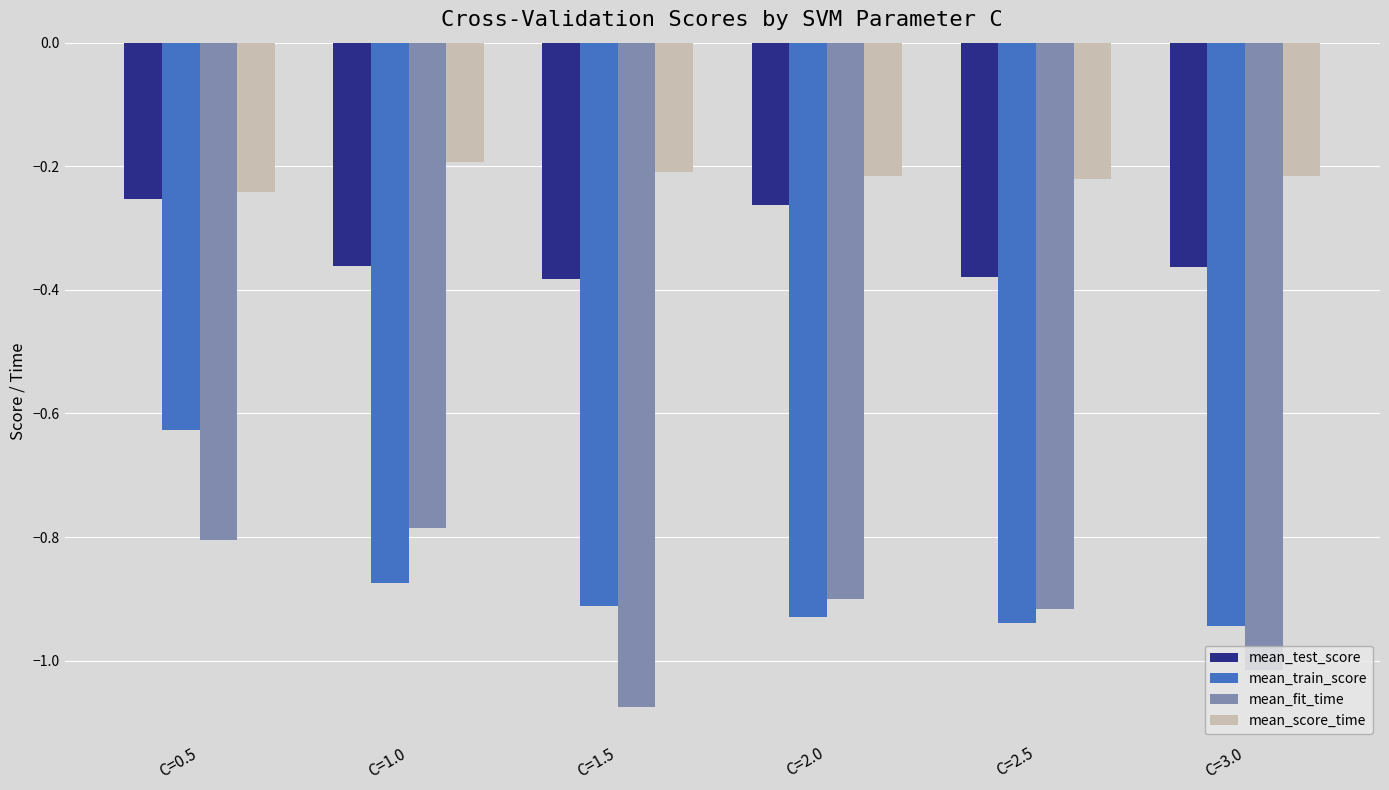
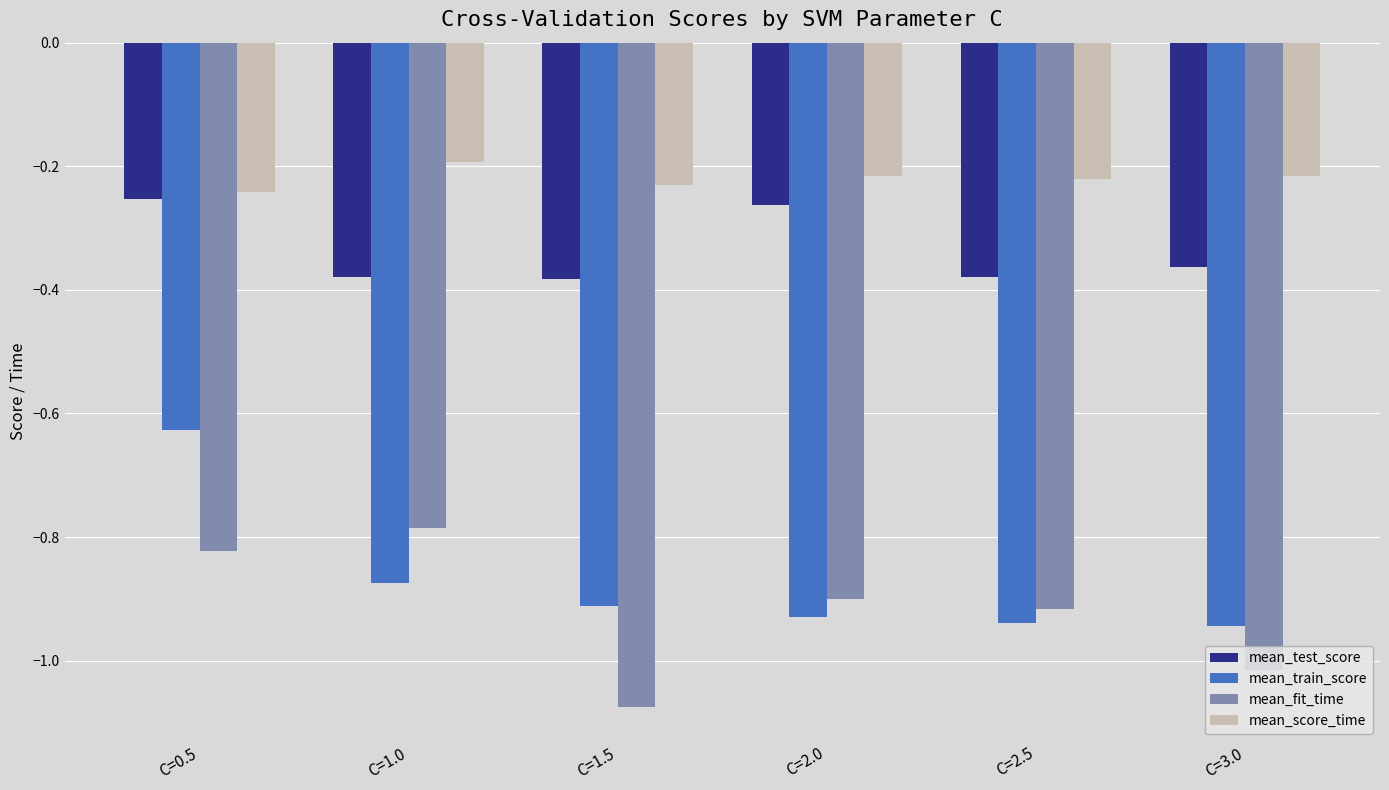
  {
    "mean_test_score": {
      "C=0.5": -0.25,
-     "C=1.0": -0.36,
+     "C=1.0": -0.38,
      "C=1.5": -0.38,
      "C=2.0": -0.26,
      "C=2.5": -0.38,
      "C=3.0": -0.36
    },
    "mean_train_score": {
      "C=0.5": -0.63,
      "C=1.0": -0.87,
      "C=1.5": -0.91,
      "C=2.0": -0.93,
      "C=2.5": -0.94,
      "C=3.0": -0.94
    },
    "mean_fit_time": {
-     "C=0.5": -0.81,
+     "C=0.5": -0.82,
      "C=1.0": -0.79,
      "C=1.5": -1.08,
      "C=2.0": -0.90,
      "C=2.5": -0.92
    },
    "mean_score_time": {
      "C=0.5": -0.24,
      "C=1.0": -0.19,
-     "C=1.5": -0.21,
+     "C=1.5": -0.23,
      "C=2.0": -0.22,
      "C=2.5": -0.22,
      "C=3.0": -0.22
    }
  }
